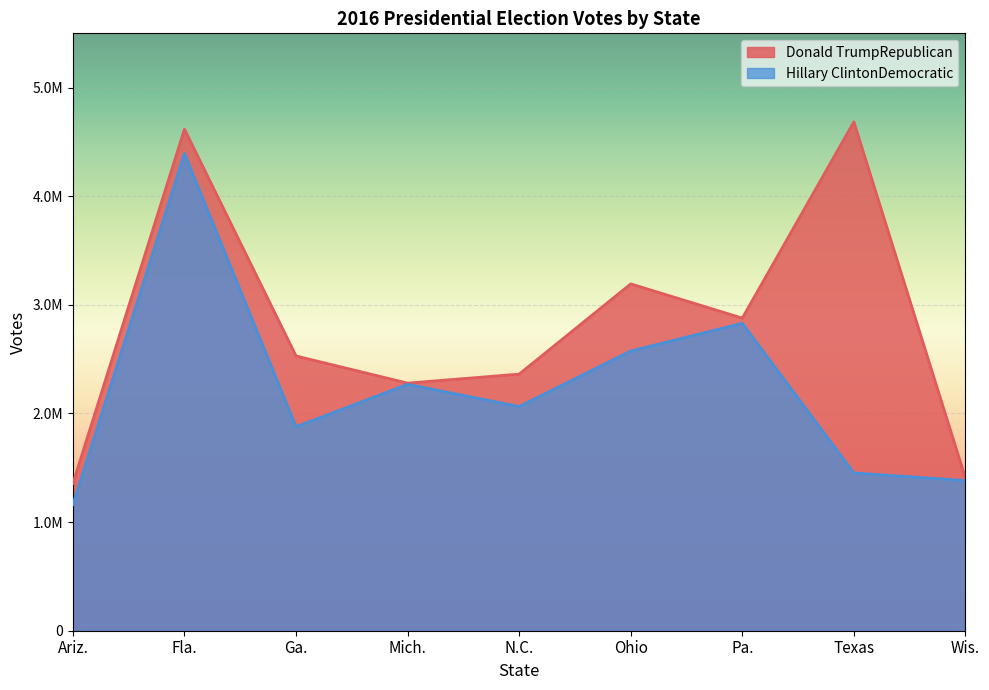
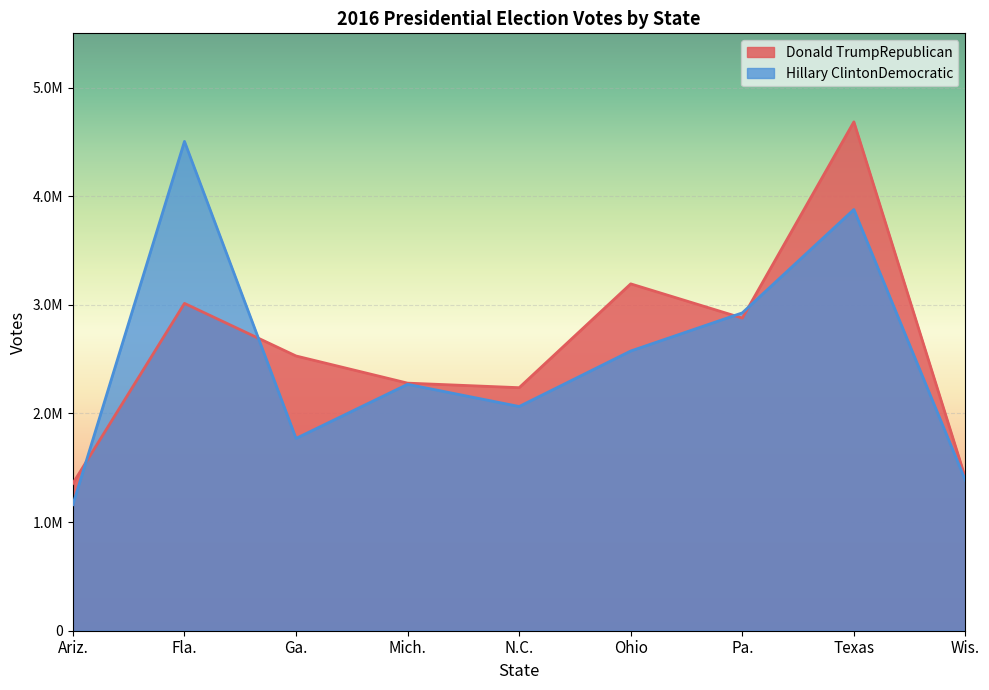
  {
    "Donald TrumpRepublican": {
      "Ariz.": 1360000,
-     "Fla.": 4620000,
+     "Fla.": 3010000,
      "Ga.": 2530000,
-     "N.C.": 2360000,
+     "N.C.": 2240000,
      "Ohio": 3190000,
      "Pa.": 2880000,
      "Texas": 4690000
    },
    "Hillary ClintonDemocratic": {
      "Ariz.": 1160000,
-     "Fla.": 4390000,
-     "Ga.": 1880000,
+     "Fla.": 4500000,
+     "Ga.": 1770000,
      "N.C.": 2060000,
      "Ohio": 2580000,
-     "Pa.": 2830000,
-     "Texas": 1450000
+     "Pa.": 2930000,
+     "Texas": 3880000
    }
  }
